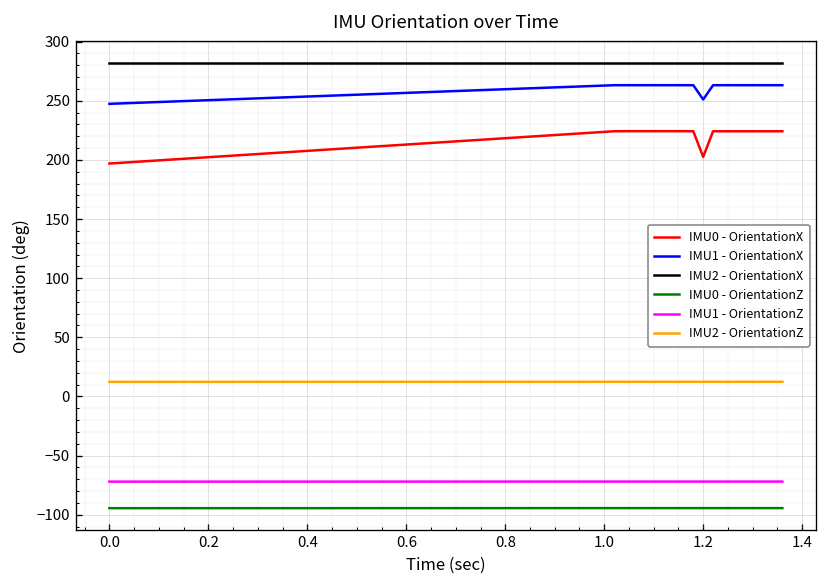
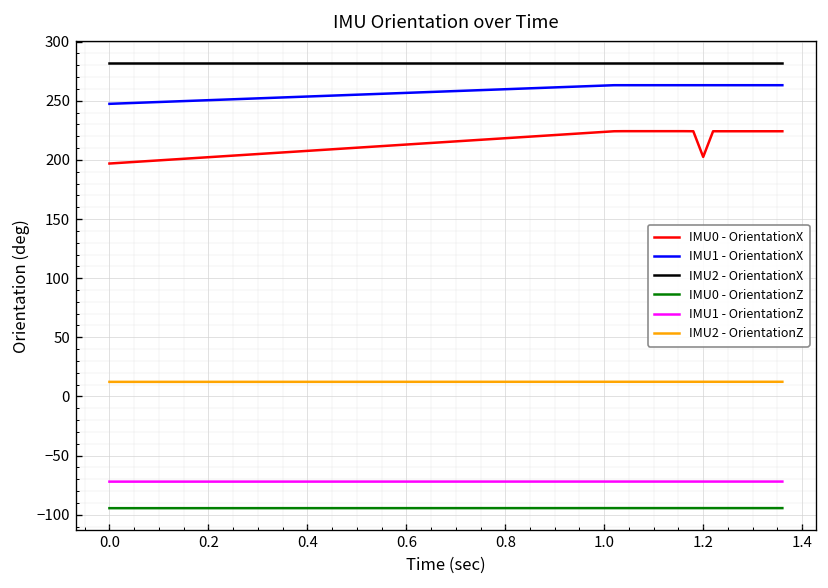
  {
    "IMU0 - OrientationX": {
      "0.0": 200,
      "1.2": 200
    },
    "IMU1 - OrientationX": {
      "0.0": 250,
-     "1.2": 250
+     "1.2": 260
    },
    "IMU2 - OrientationX": {
      "0.0": 280,
      "1.2": 280
    },
    "IMU0 - OrientationZ": {
      "0.0": -90,
      "1.2": -90
    },
    "IMU1 - OrientationZ": {
      "0.0": -70,
      "1.2": -70
    },
    "IMU2 - OrientationZ": {
      "0.0": 10,
      "1.2": 10
    }
  }
